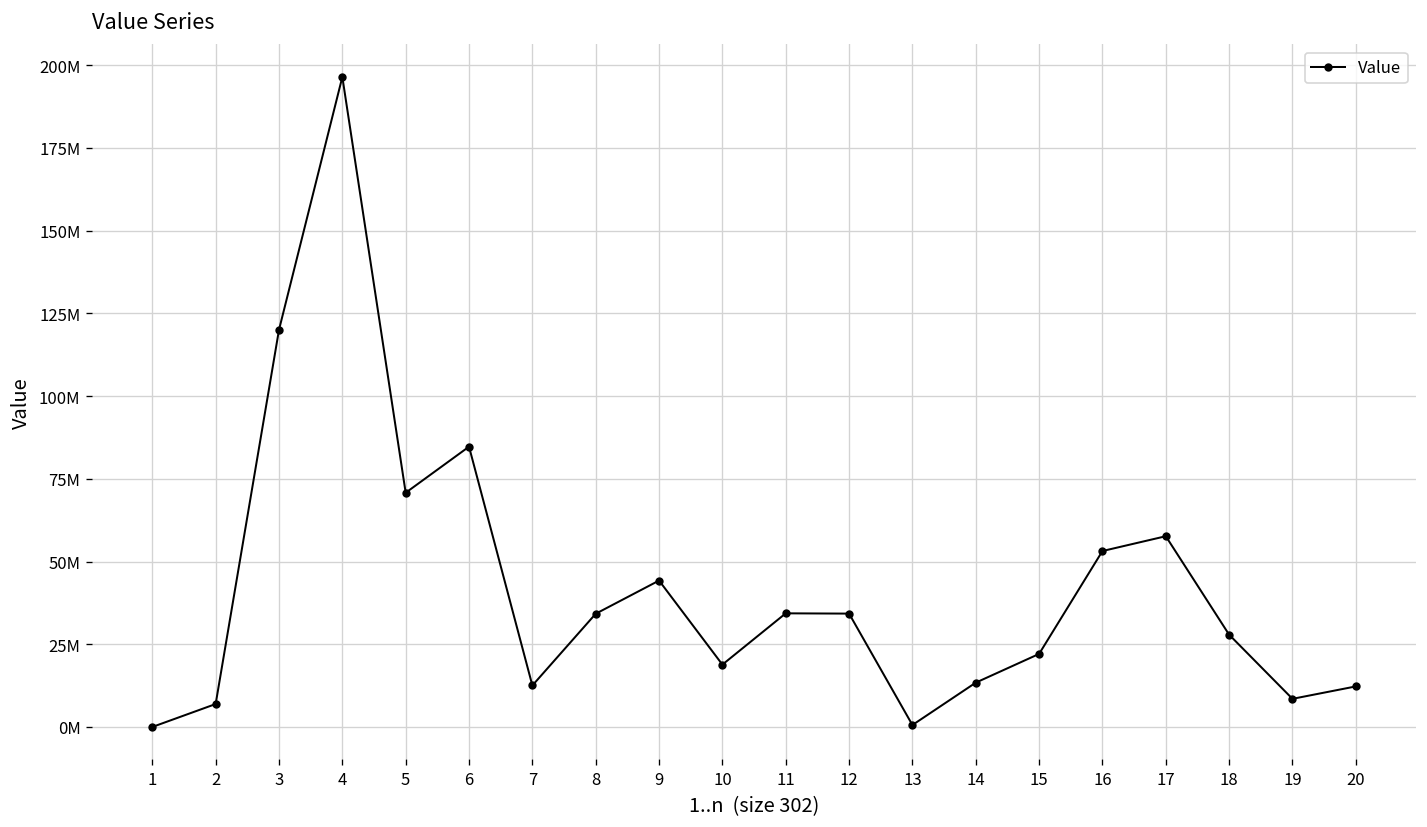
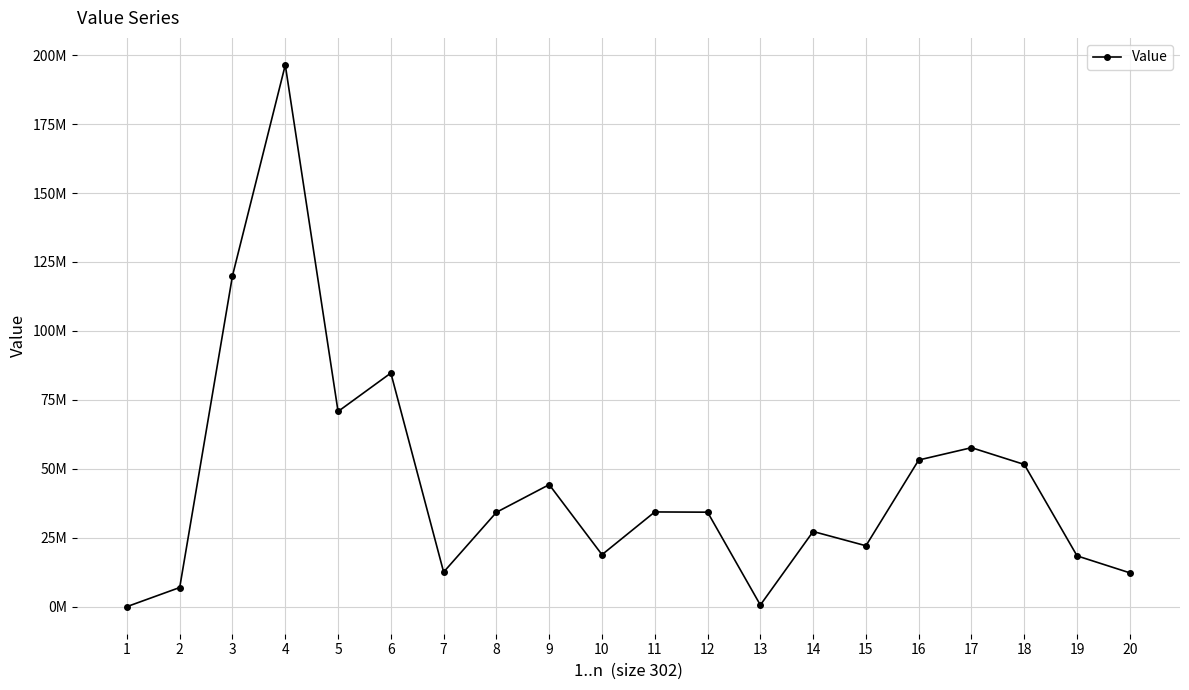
  {
    "1": 0,
    "2": 7000000,
    "3": 120000000,
    "4": 196000000,
    "5": 71000000,
    "6": 85000000,
    "7": 13000000,
    "8": 34000000,
    "9": 44000000,
    "10": 19000000,
    "11": 34000000,
    "12": 34000000,
    "13": 1000000,
-   "14": 13000000,
+   "14": 27000000,
    "15": 22000000,
    "16": 53000000,
    "17": 58000000,
-   "18": 28000000,
-   "19": 9000000,
+   "18": 52000000,
+   "19": 18000000,
    "20": 12000000
  }
